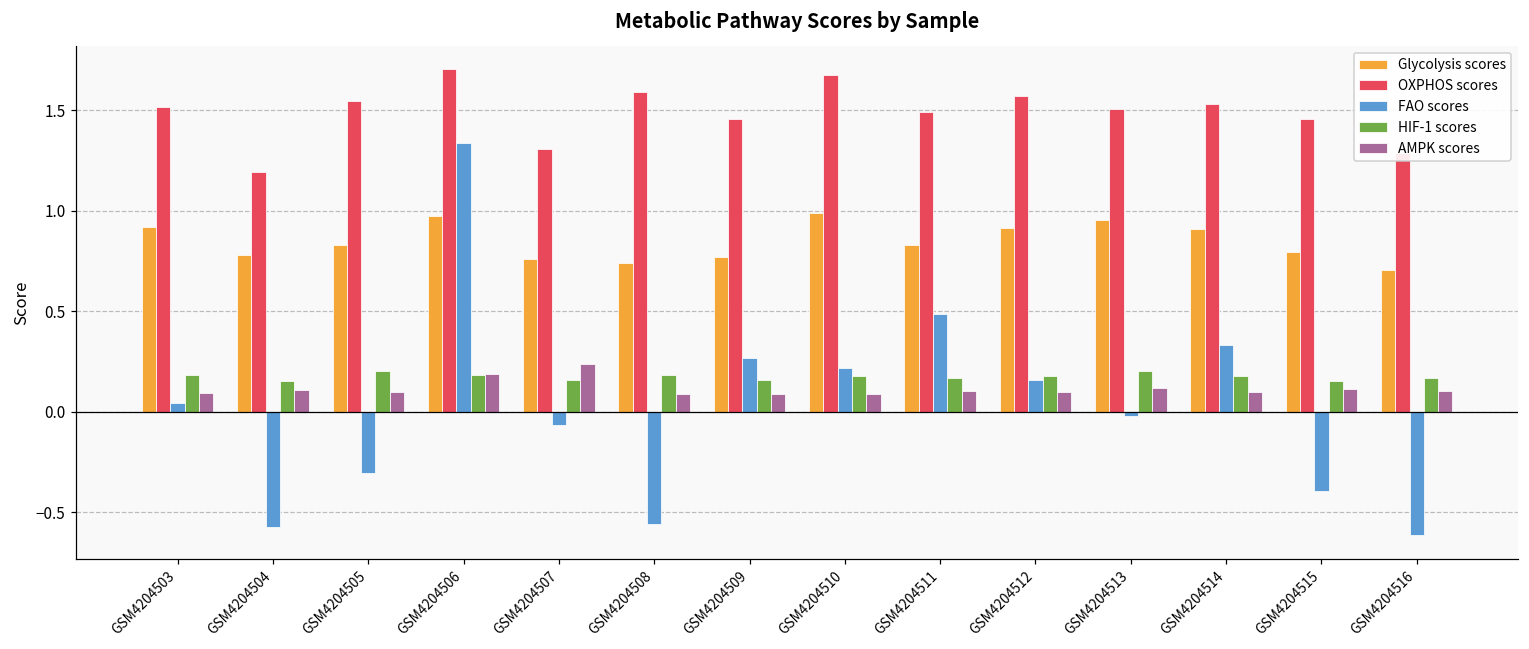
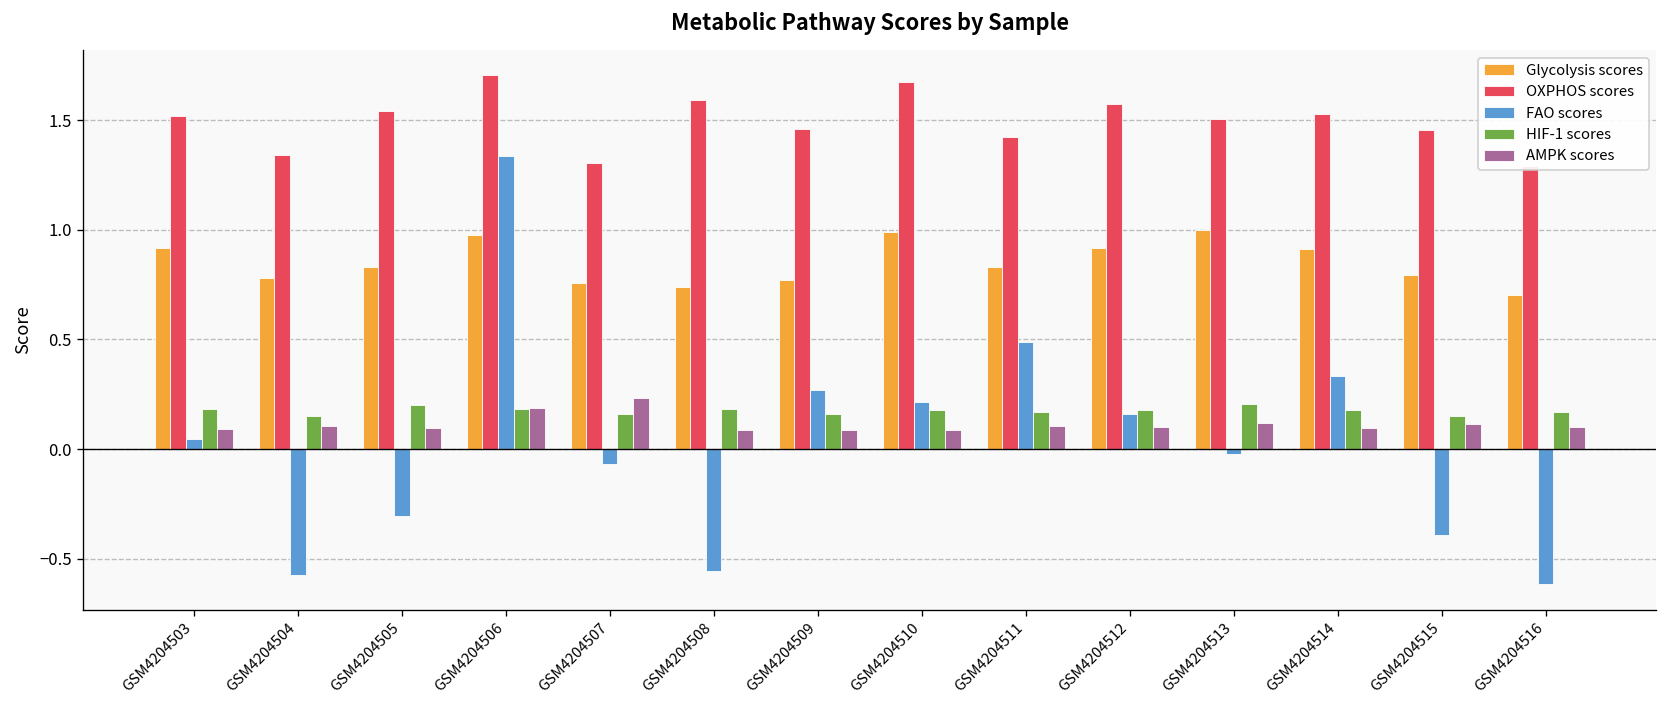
  {
    "Glycolysis scores": {
      "GSM4204503": 0.92,
      "GSM4204504": 0.78,
      "GSM4204505": 0.83,
      "GSM4204506": 0.97,
      "GSM4204507": 0.76,
      "GSM4204508": 0.74,
      "GSM4204509": 0.77,
      "GSM4204510": 0.99,
      "GSM4204511": 0.83,
      "GSM4204512": 0.91,
-     "GSM4204513": 0.95,
+     "GSM4204513": 1.00,
      "GSM4204514": 0.91,
      "GSM4204515": 0.80,
      "GSM4204516": 0.70
    },
    "OXPHOS scores": {
      "GSM4204503": 1.52,
-     "GSM4204504": 1.19,
+     "GSM4204504": 1.34,
      "GSM4204505": 1.54,
      "GSM4204506": 1.70,
      "GSM4204507": 1.31,
      "GSM4204508": 1.59,
      "GSM4204509": 1.46,
      "GSM4204510": 1.67,
-     "GSM4204511": 1.49,
+     "GSM4204511": 1.42,
      "GSM4204512": 1.57,
      "GSM4204513": 1.51,
      "GSM4204514": 1.53,
      "GSM4204515": 1.45
    },
    "FAO scores": {
      "GSM4204503": 0.04,
      "GSM4204504": -0.58,
      "GSM4204505": -0.31,
      "GSM4204506": 1.34,
      "GSM4204507": -0.07,
      "GSM4204508": -0.56,
      "GSM4204509": 0.27,
      "GSM4204510": 0.22,
      "GSM4204511": 0.49,
      "GSM4204512": 0.16,
      "GSM4204513": -0.02,
      "GSM4204514": 0.33,
      "GSM4204515": -0.39,
      "GSM4204516": -0.62
    },
    "HIF-1 scores": {
      "GSM4204503": 0.18,
      "GSM4204504": 0.15,
      "GSM4204505": 0.20,
      "GSM4204506": 0.18,
      "GSM4204507": 0.16,
      "GSM4204508": 0.18,
      "GSM4204509": 0.16,
      "GSM4204510": 0.18,
      "GSM4204511": 0.17,
      "GSM4204512": 0.18,
      "GSM4204513": 0.20,
      "GSM4204514": 0.18,
      "GSM4204515": 0.15,
      "GSM4204516": 0.17
    },
    "AMPK scores": {
      "GSM4204503": 0.09,
      "GSM4204504": 0.11,
      "GSM4204505": 0.10,
      "GSM4204506": 0.19,
      "GSM4204507": 0.23,
      "GSM4204508": 0.09,
      "GSM4204509": 0.09,
      "GSM4204510": 0.09,
      "GSM4204511": 0.10,
      "GSM4204512": 0.10,
      "GSM4204513": 0.12,
      "GSM4204514": 0.10,
      "GSM4204515": 0.11,
      "GSM4204516": 0.10
    }
  }
